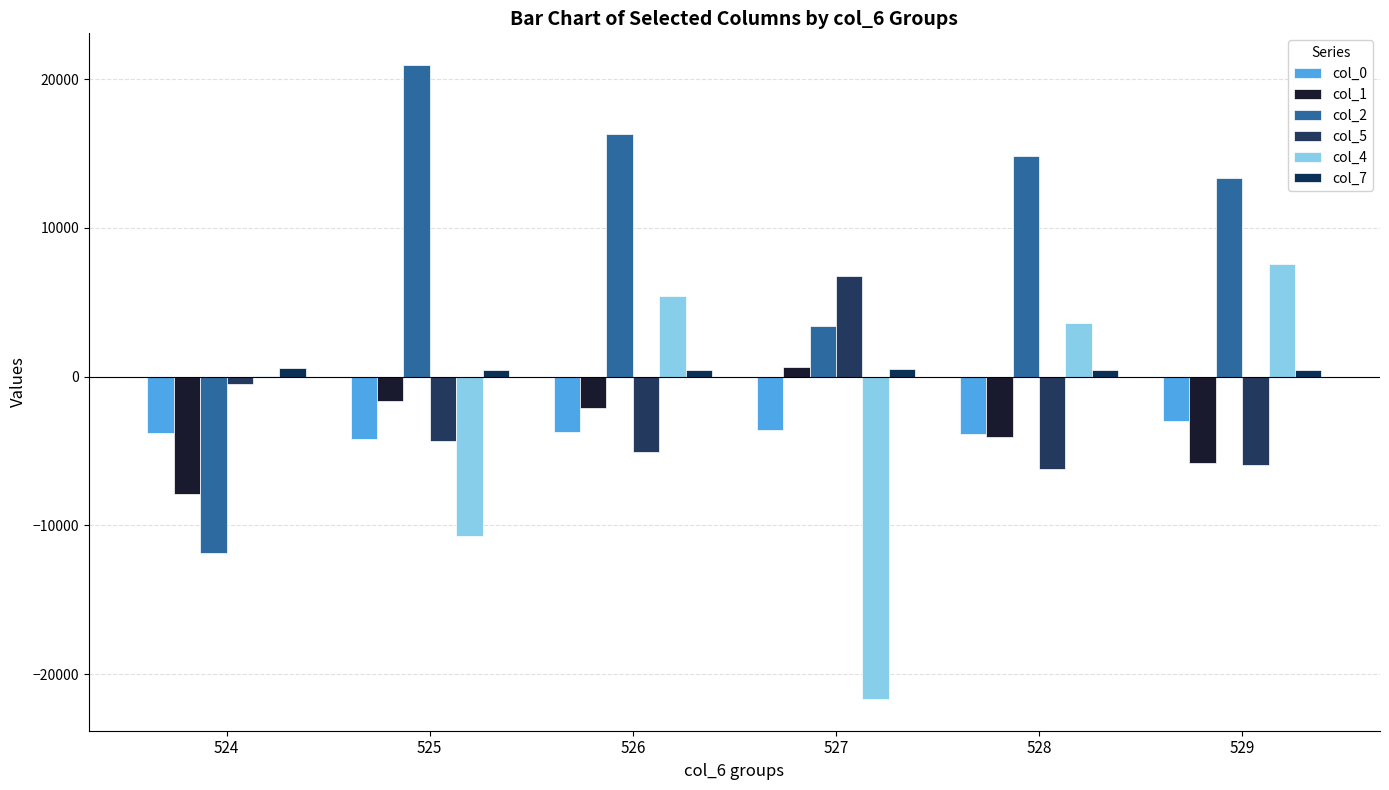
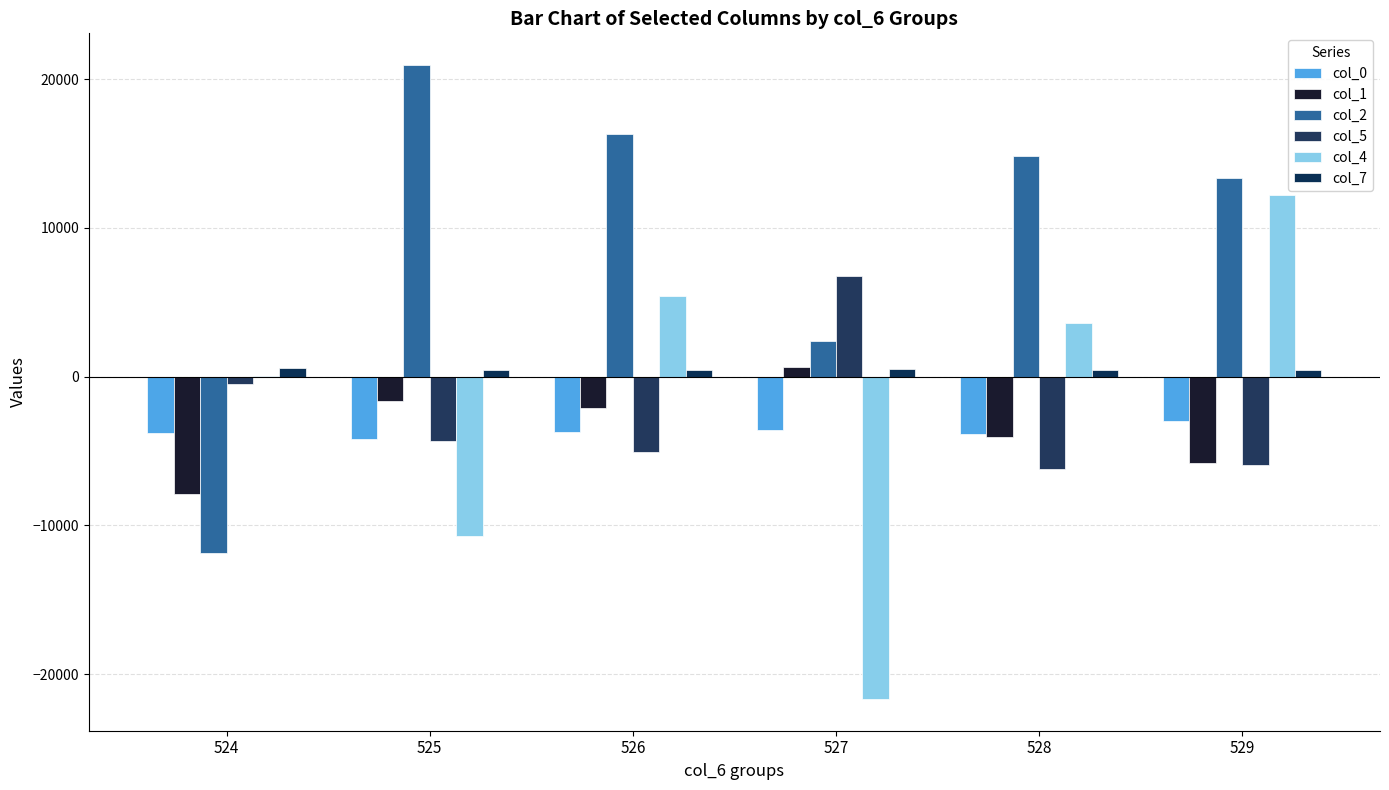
  {
    "col_0": {
      "524": -3800,
      "525": -4200,
      "526": -3700,
      "527": -3600,
      "528": -3800,
      "529": -3000
    },
    "col_2": {
      "524": -11800,
      "525": 21000,
      "526": 16300,
-     "527": 3400,
+     "527": 2400,
      "528": 14800,
      "529": 13400
    },
    "col_4": {
      "525": -10700,
      "526": 5500,
      "527": -21700,
      "528": 3600,
-     "529": 7600
+     "529": 12200
    }
  }
